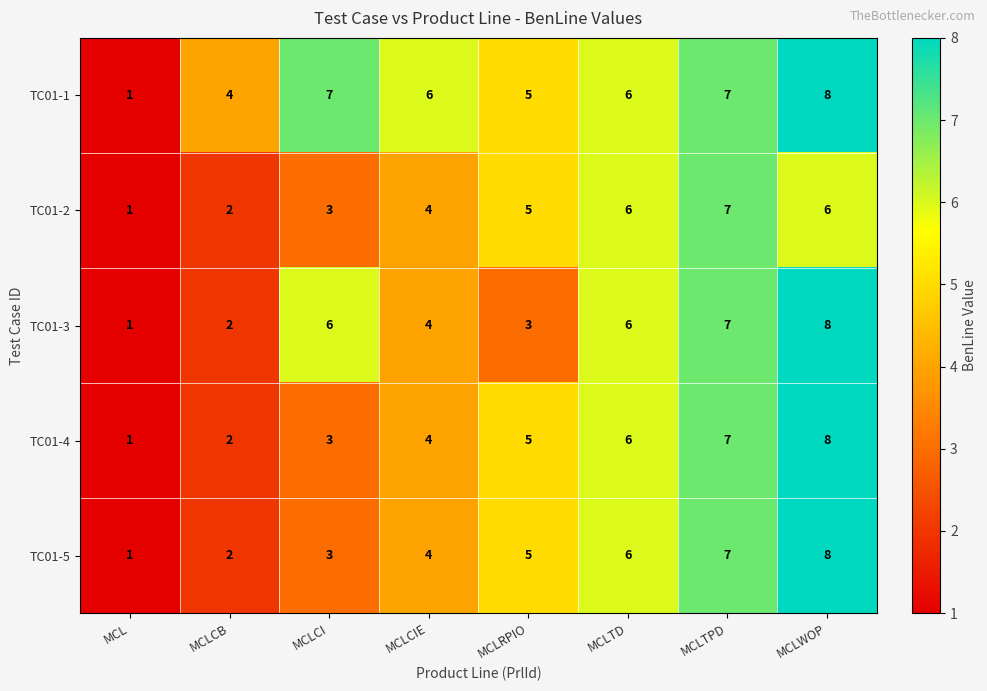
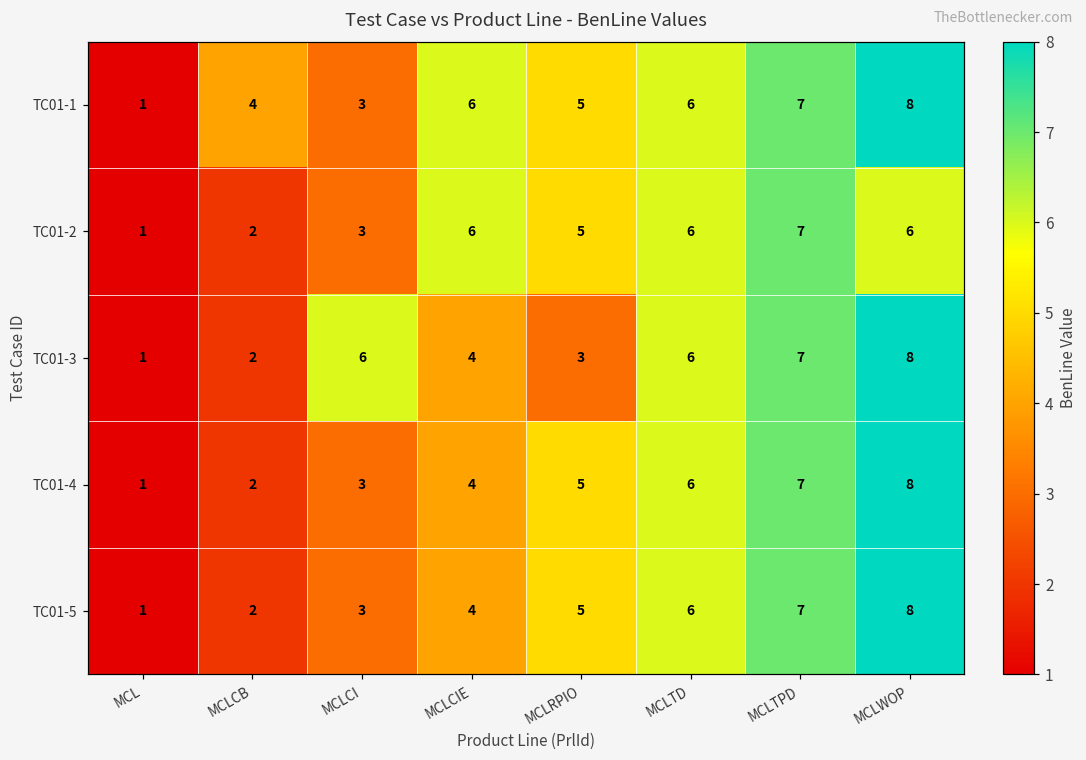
  {
    "TC01-1": {
      "MCL": 1,
      "MCLCB": 4,
-     "MCLCI": 7,
+     "MCLCI": 3,
      "MCLCIE": 6,
      "MCLRPIO": 5,
      "MCLTD": 6,
      "MCLTPD": 7,
      "MCLWOP": 8
    },
    "TC01-2": {
      "MCL": 1,
      "MCLCB": 2,
      "MCLCI": 3,
-     "MCLCIE": 4,
+     "MCLCIE": 6,
      "MCLRPIO": 5,
      "MCLTD": 6,
      "MCLTPD": 7,
      "MCLWOP": 6
    },
    "TC01-3": {
      "MCL": 1,
      "MCLCB": 2,
      "MCLCI": 6,
      "MCLCIE": 4,
      "MCLRPIO": 3,
      "MCLTD": 6,
      "MCLTPD": 7,
      "MCLWOP": 8
    },
    "TC01-4": {
      "MCL": 1,
      "MCLCB": 2,
      "MCLCI": 3,
      "MCLCIE": 4,
      "MCLRPIO": 5,
      "MCLTD": 6,
      "MCLTPD": 7,
      "MCLWOP": 8
    },
    "TC01-5": {
      "MCL": 1,
      "MCLCB": 2,
      "MCLCI": 3,
      "MCLCIE": 4,
      "MCLRPIO": 5,
      "MCLTD": 6,
      "MCLTPD": 7,
      "MCLWOP": 8
    }
  }
